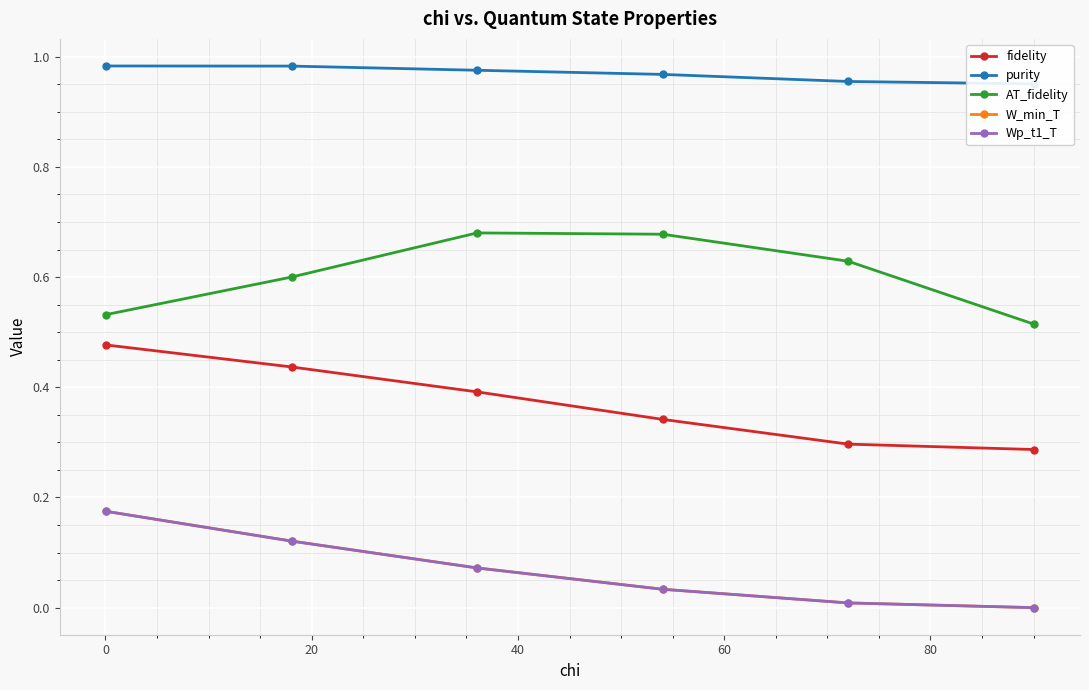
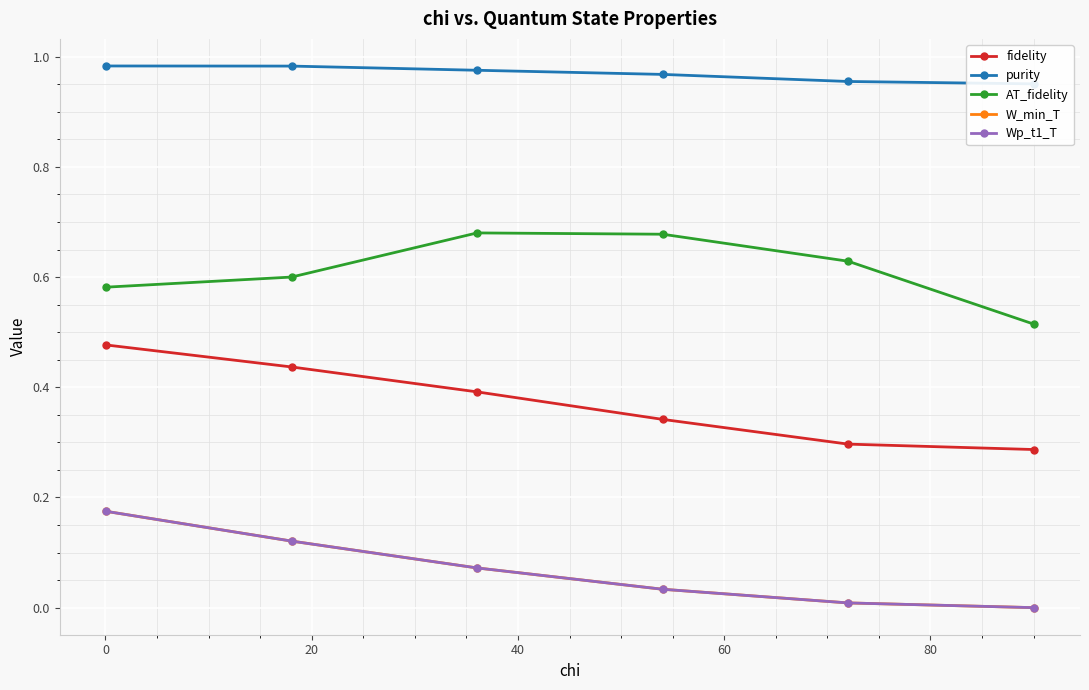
  {
    "fidelity": {
      "0": 0.48
    },
    "purity": {
      "0": 0.98
    },
    "AT_fidelity": {
-     "0": 0.53
+     "0": 0.58
    },
    "Wp_t1_T": {
      "0": 0.17
    }
  }
